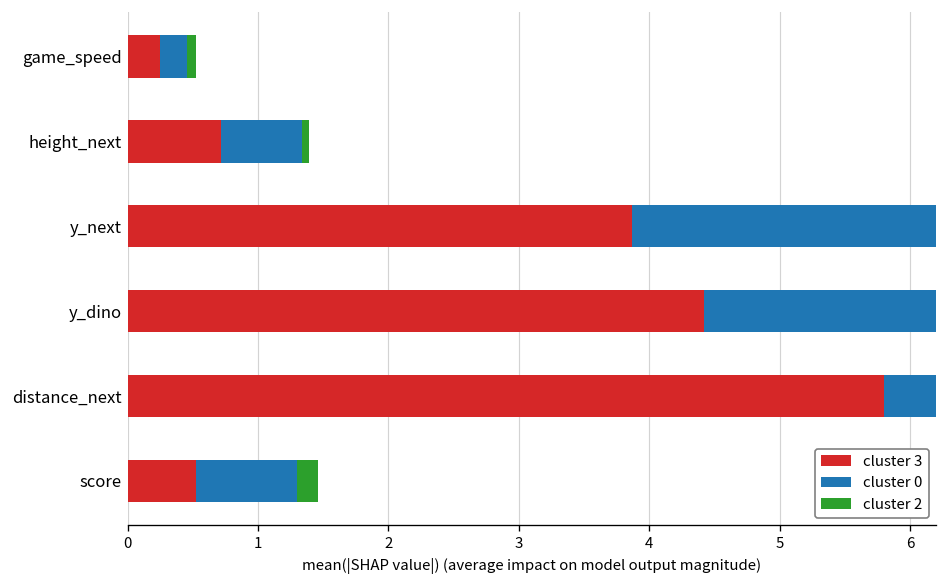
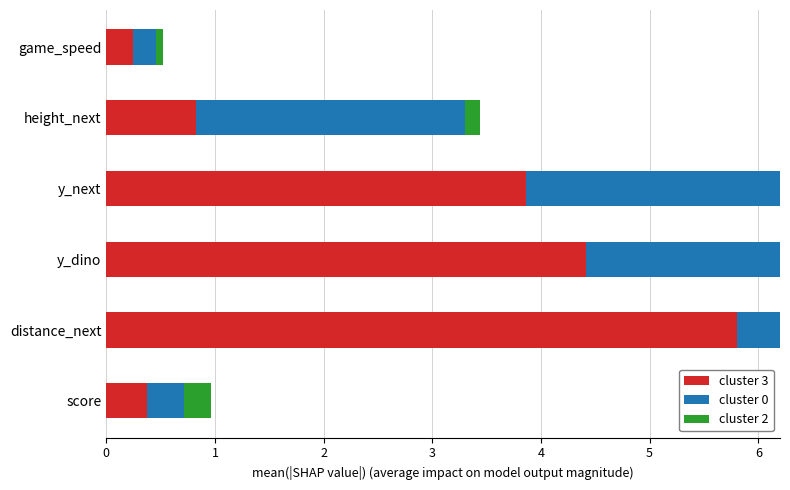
  {
    "cluster 3": {
      "game_speed": 0.25,
-     "height_next": 0.72,
+     "height_next": 0.83,
      "y_next": 3.87,
      "y_dino": 4.42,
      "distance_next": 5.80,
-     "score": 0.52
+     "score": 0.37
    },
    "cluster 0": {
      "game_speed": 0.21,
-     "height_next": 0.62,
-     "score": 0.77
+     "height_next": 2.47,
+     "score": 0.35
    },
    "cluster 2": {
      "game_speed": 0.07,
-     "height_next": 0.06,
-     "score": 0.17
+     "height_next": 0.14,
+     "score": 0.25
    }
  }
